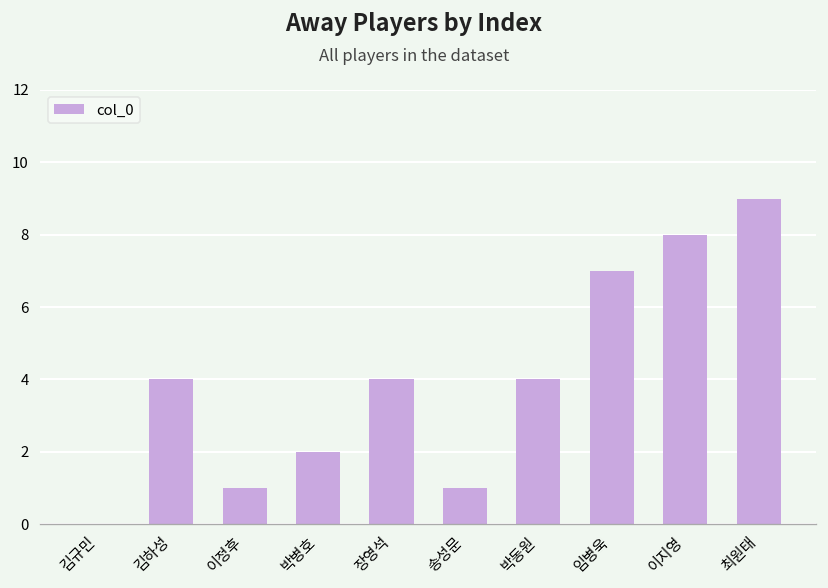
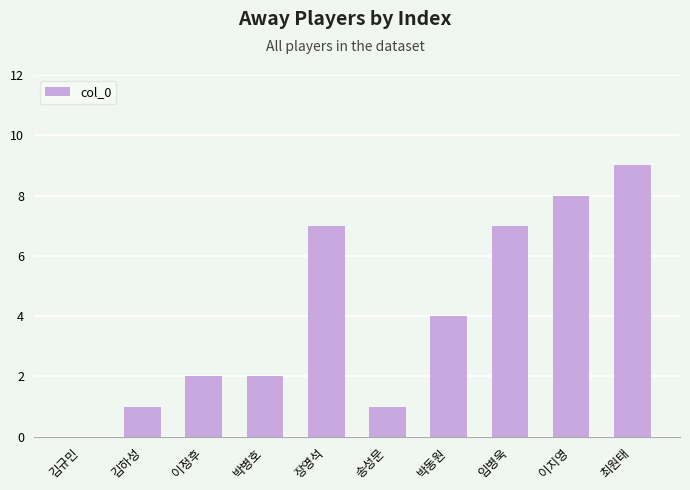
  {
    "김규민": 0,
-   "김하성": 4,
-   "이정후": 1,
+   "김하성": 1,
+   "이정후": 2,
    "박병호": 2,
-   "장영석": 4,
+   "장영석": 7,
    "송성문": 1,
    "박동원": 4,
    "임병욱": 7,
    "이지영": 8,
    "최원태": 9
  }
